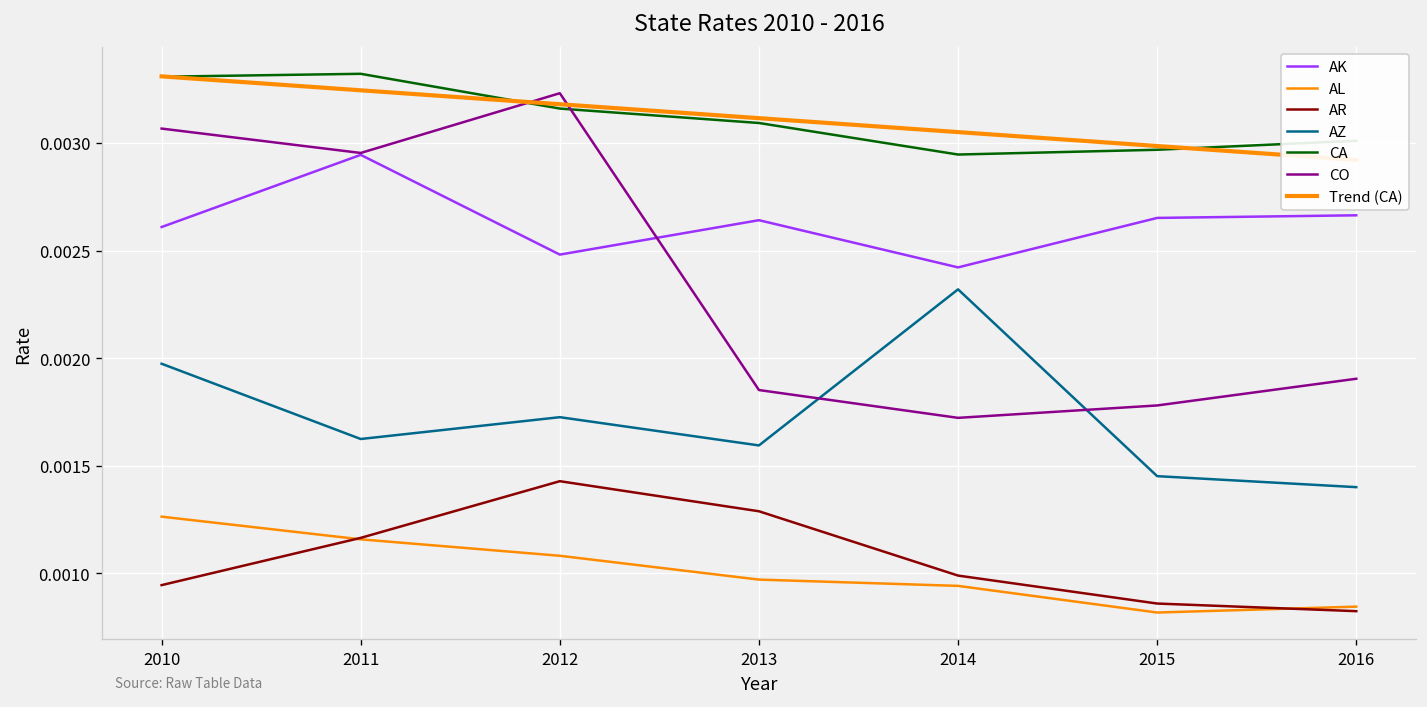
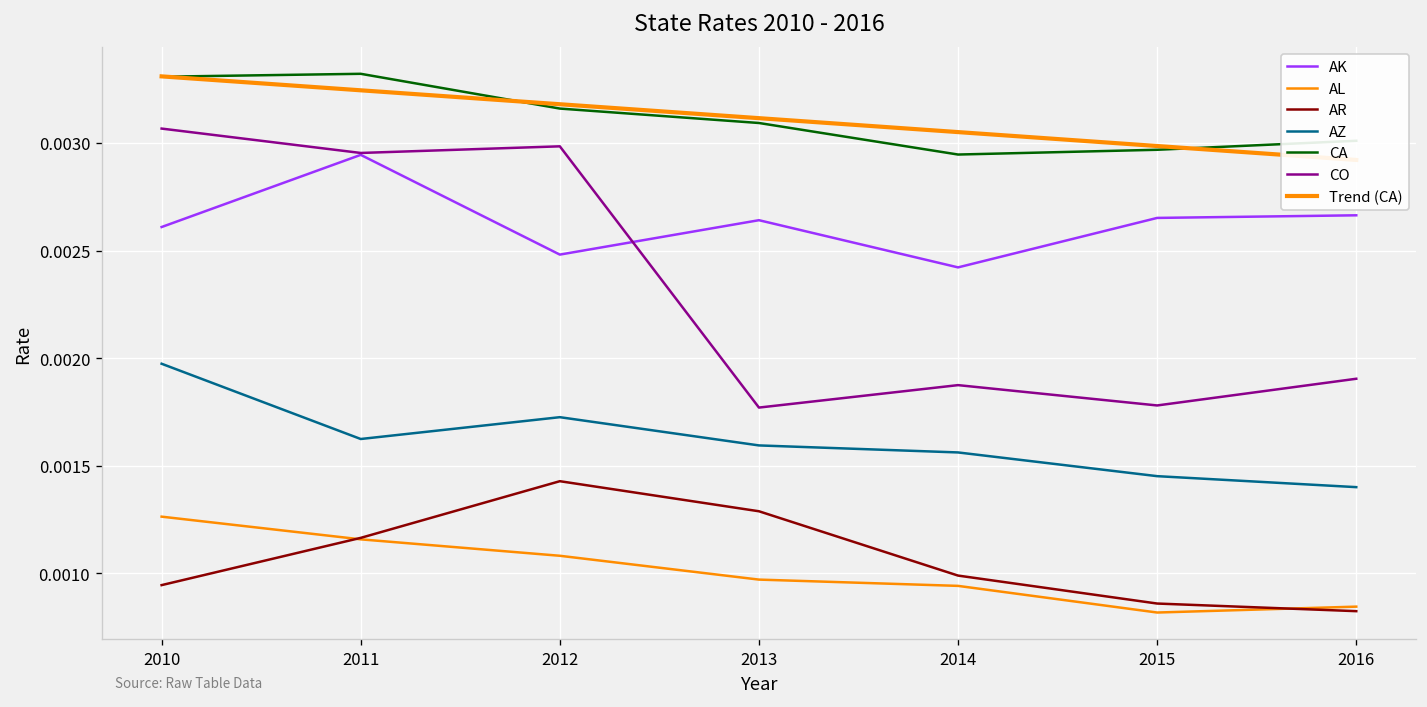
  {
    "AK": {
      "2010": 0.00261,
      "2012": 0.00248,
      "2013": 0.00264,
      "2014": 0.00242,
      "2015": 0.00265
    },
    "AR": {
      "2010": 0.00095,
      "2012": 0.00143,
      "2013": 0.00129,
      "2014": 0.00099,
      "2015": 0.00086,
      "2016": 0.00082
    },
    "AZ": {
      "2010": 0.00197,
      "2011": 0.00162,
      "2012": 0.00173,
      "2013": 0.00159,
-     "2014": 0.00232,
+     "2014": 0.00156,
      "2015": 0.00145,
      "2016": 0.00140
    },
    "CA": {
      "2011": 0.00332,
      "2012": 0.00316,
      "2013": 0.00309,
      "2014": 0.00295,
      "2015": 0.00297
    },
    "CO": {
      "2010": 0.00307,
-     "2012": 0.00323,
-     "2013": 0.00185,
-     "2014": 0.00172,
+     "2012": 0.00298,
+     "2013": 0.00177,
+     "2014": 0.00187,
      "2015": 0.00178,
      "2016": 0.00190
    }
  }
